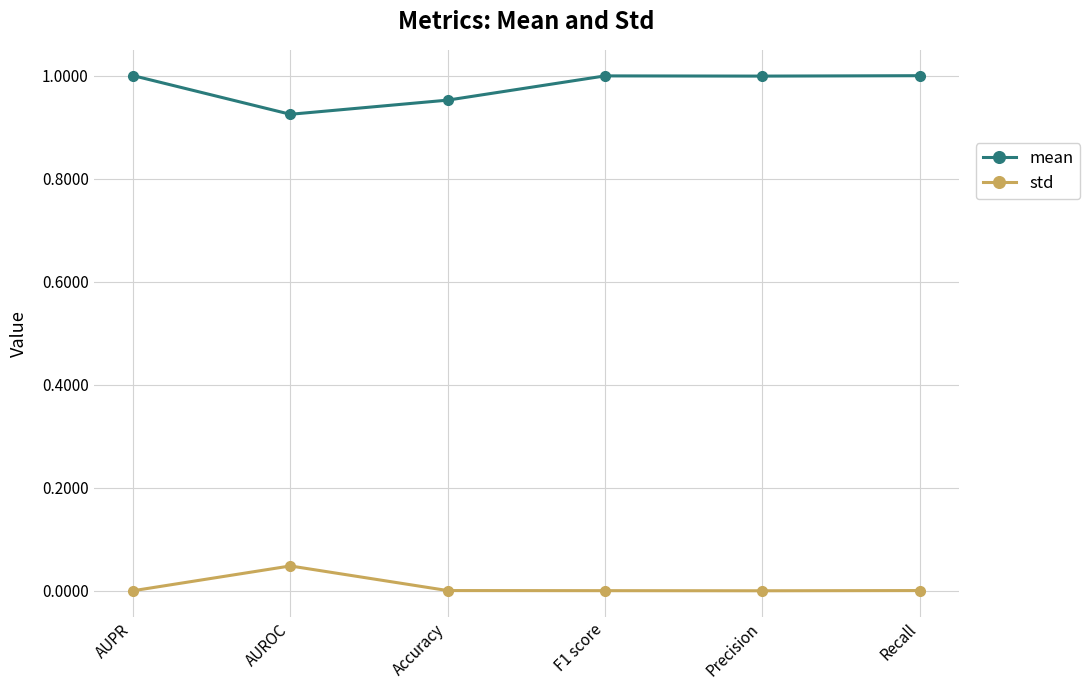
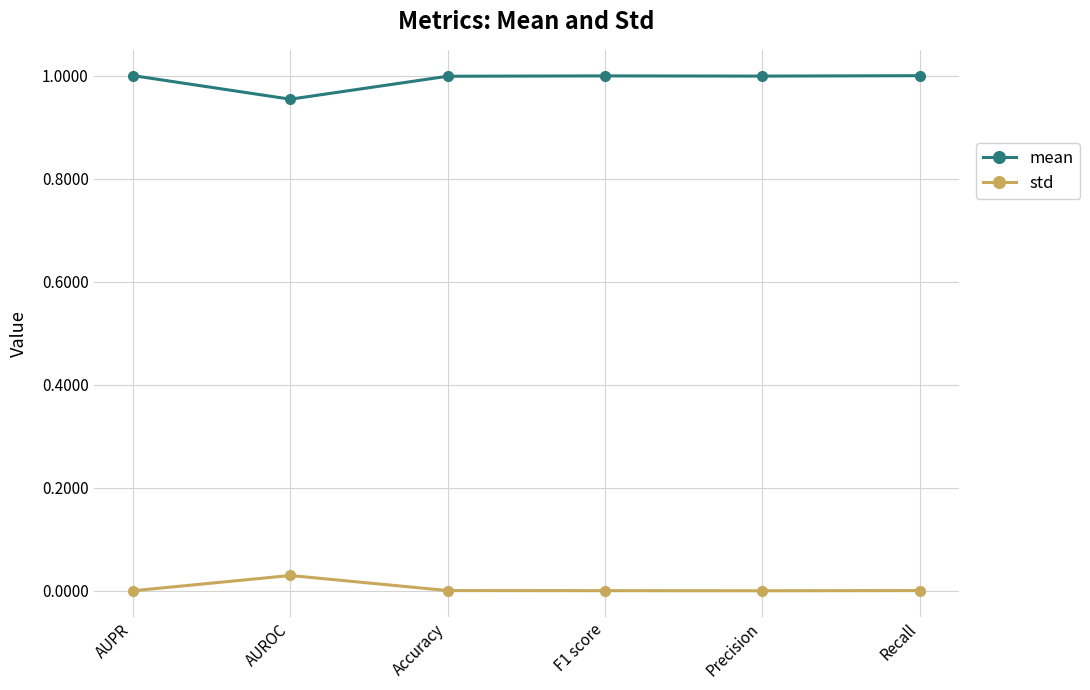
  {
    "mean": {
      "AUPR": 1.00,
-     "AUROC": 0.92,
-     "Accuracy": 0.95,
+     "AUROC": 0.95,
+     "Accuracy": 1.00,
      "F1 score": 1.00,
      "Precision": 1.00,
      "Recall": 1.00
    },
    "std": {
      "AUPR": 0.00,
-     "AUROC": 0.05,
+     "AUROC": 0.03,
      "Accuracy": 0.00,
      "F1 score": 0.00,
      "Precision": 0.00,
      "Recall": 0.00
    }
  }
